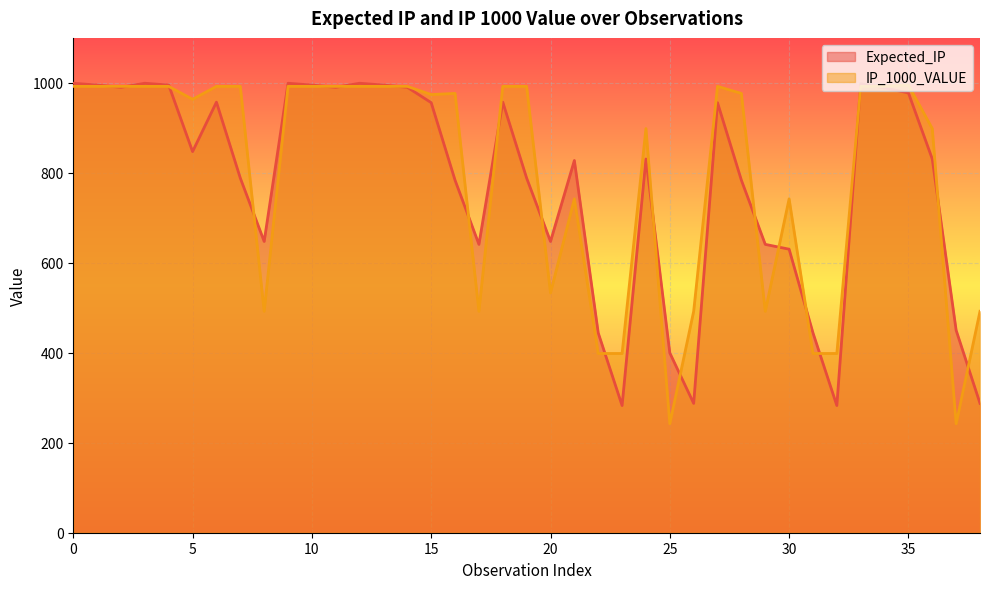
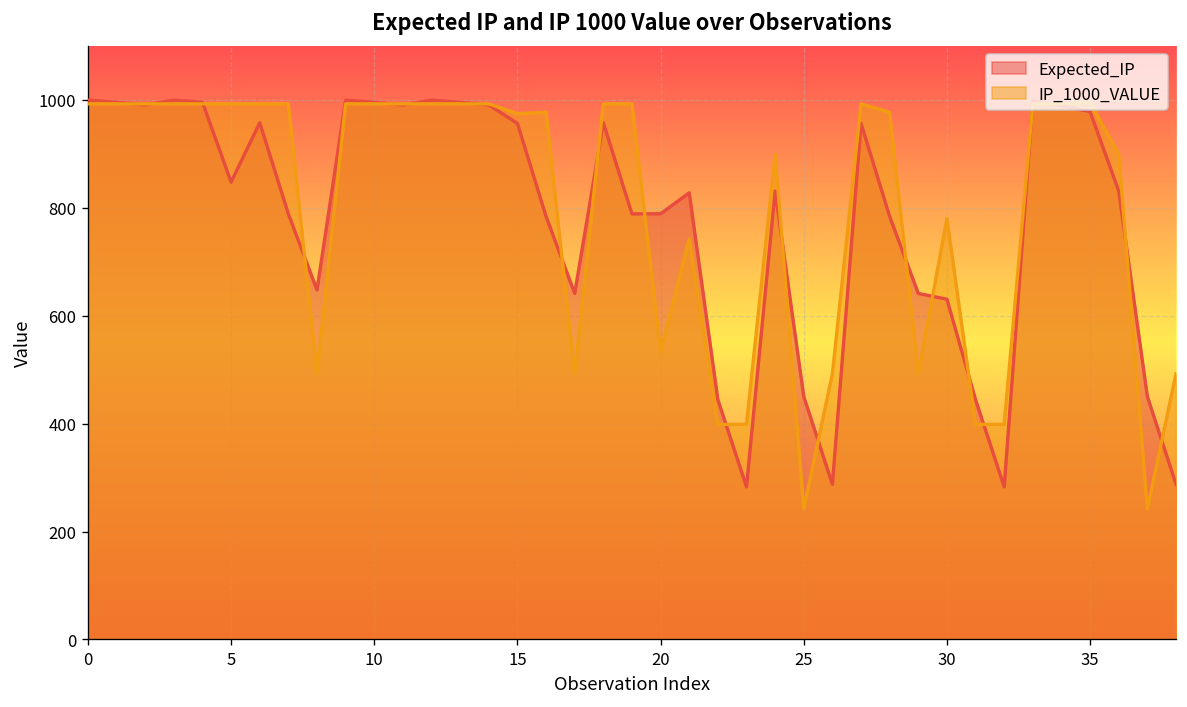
  {
    "Expected_IP": {
      "0": 1000,
      "5": 850,
      "15": 960,
-     "20": 650,
-     "25": 400,
+     "20": 790,
+     "25": 450,
      "30": 630,
      "35": 980
    },
    "IP_1000_VALUE": {
      "0": 990,
-     "5": 960,
+     "5": 990,
      "15": 970,
      "20": 530,
      "25": 240,
-     "30": 740
+     "30": 780
    }
  }
